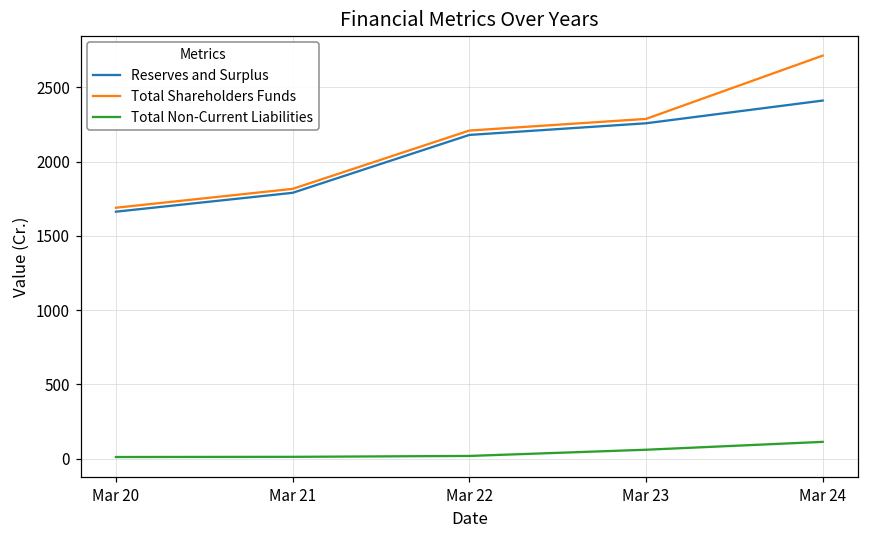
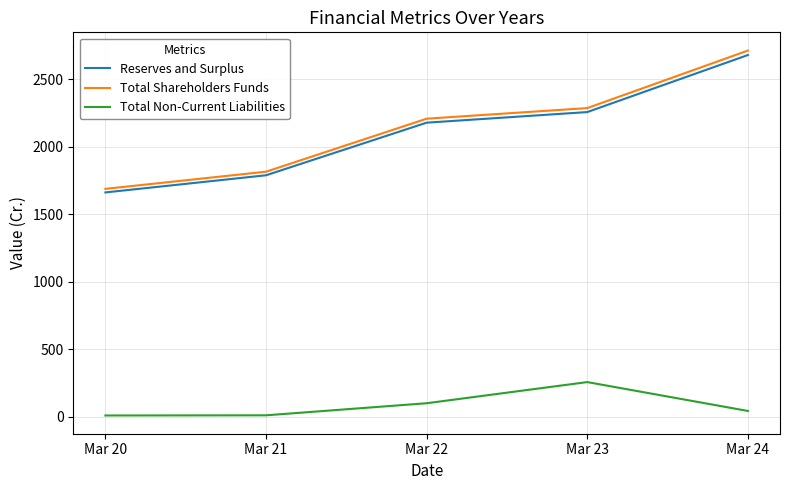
  {
    "Reserves and Surplus": {
      "Mar 20": 1660,
      "Mar 21": 1790,
      "Mar 22": 2180,
      "Mar 23": 2260,
-     "Mar 24": 2410
+     "Mar 24": 2680
    },
    "Total Shareholders Funds": {
      "Mar 20": 1690,
      "Mar 21": 1820,
      "Mar 22": 2210,
      "Mar 23": 2290,
      "Mar 24": 2710
    },
    "Total Non-Current Liabilities": {
      "Mar 20": 10,
      "Mar 21": 10,
-     "Mar 22": 20,
-     "Mar 23": 60,
-     "Mar 24": 110
+     "Mar 22": 100,
+     "Mar 23": 260,
+     "Mar 24": 40
    }
  }
